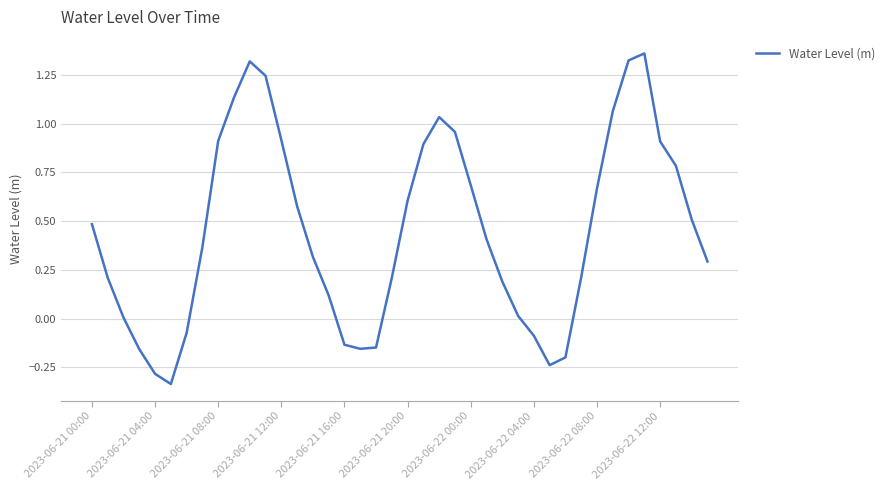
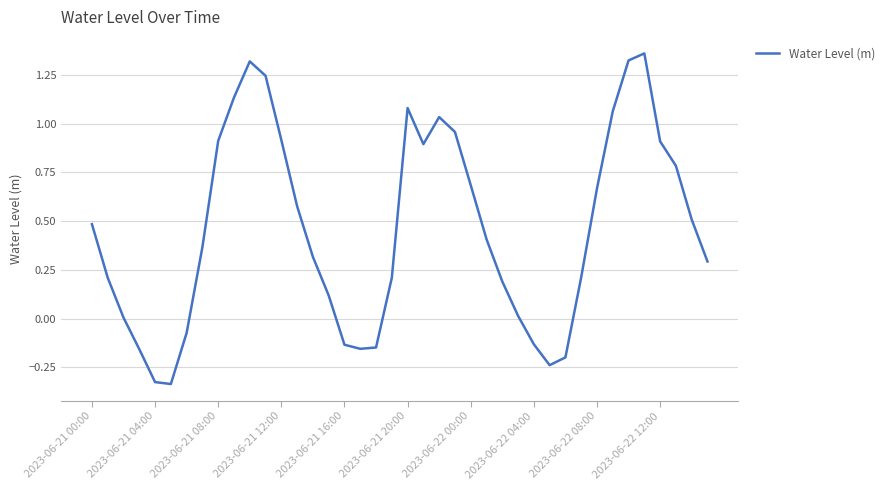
  {
    "2023-06-21 00:00": 0.48,
-   "2023-06-21 04:00": -0.28,
+   "2023-06-21 04:00": -0.33,
    "2023-06-21 08:00": 0.91,
    "2023-06-21 12:00": 0.92,
    "2023-06-21 16:00": -0.13,
-   "2023-06-21 20:00": 0.61,
+   "2023-06-21 20:00": 1.08,
    "2023-06-22 00:00": 0.68,
-   "2023-06-22 04:00": -0.09,
+   "2023-06-22 04:00": -0.13,
    "2023-06-22 08:00": 0.67,
    "2023-06-22 12:00": 0.91
  }
